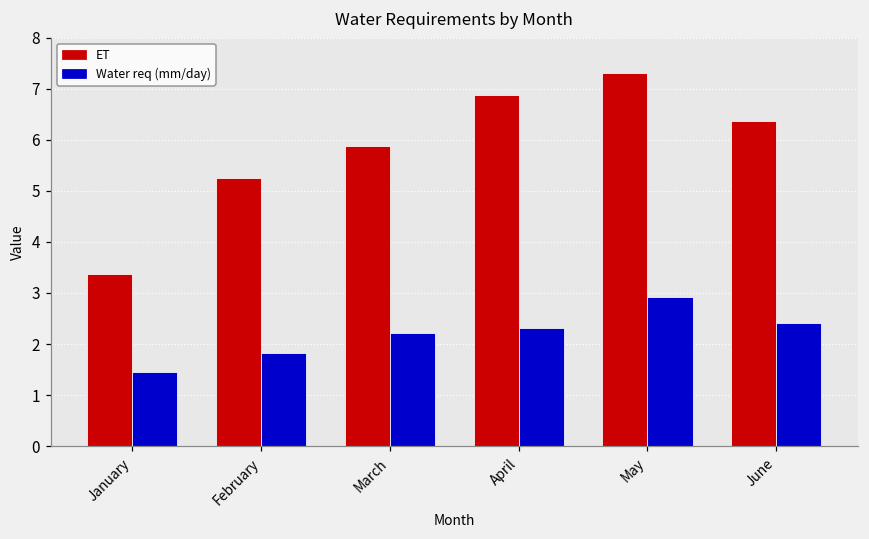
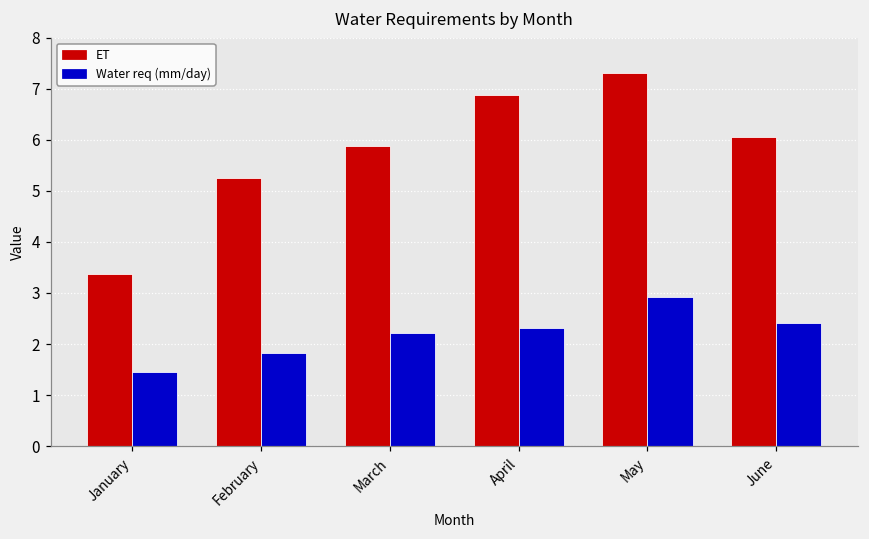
  {
    "ET": {
      "January": 3.4,
      "February": 5.3,
      "March": 5.9,
      "April": 6.9,
      "May": 7.3,
-     "June": 6.4
+     "June": 6.1
    },
    "Water req (mm/day)": {
      "January": 1.5,
      "February": 1.8,
      "March": 2.2,
      "April": 2.3,
      "May": 2.9,
      "June": 2.4
    }
  }
